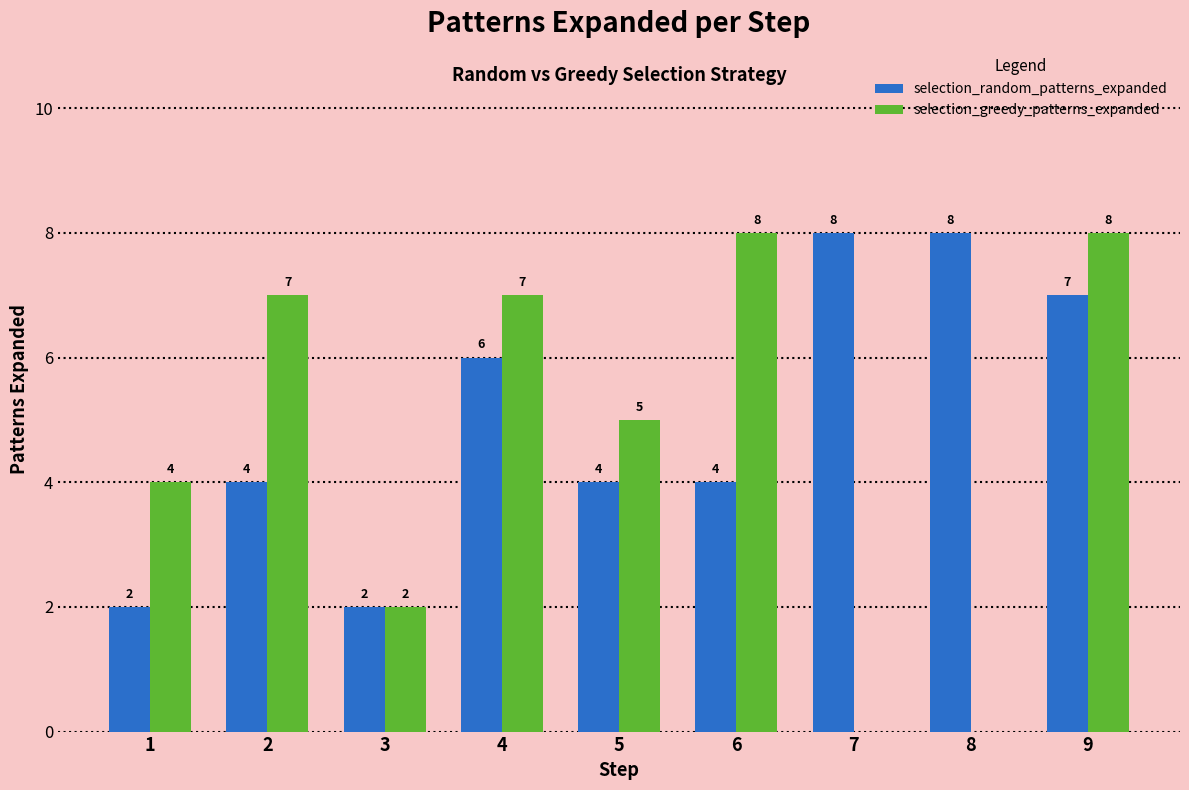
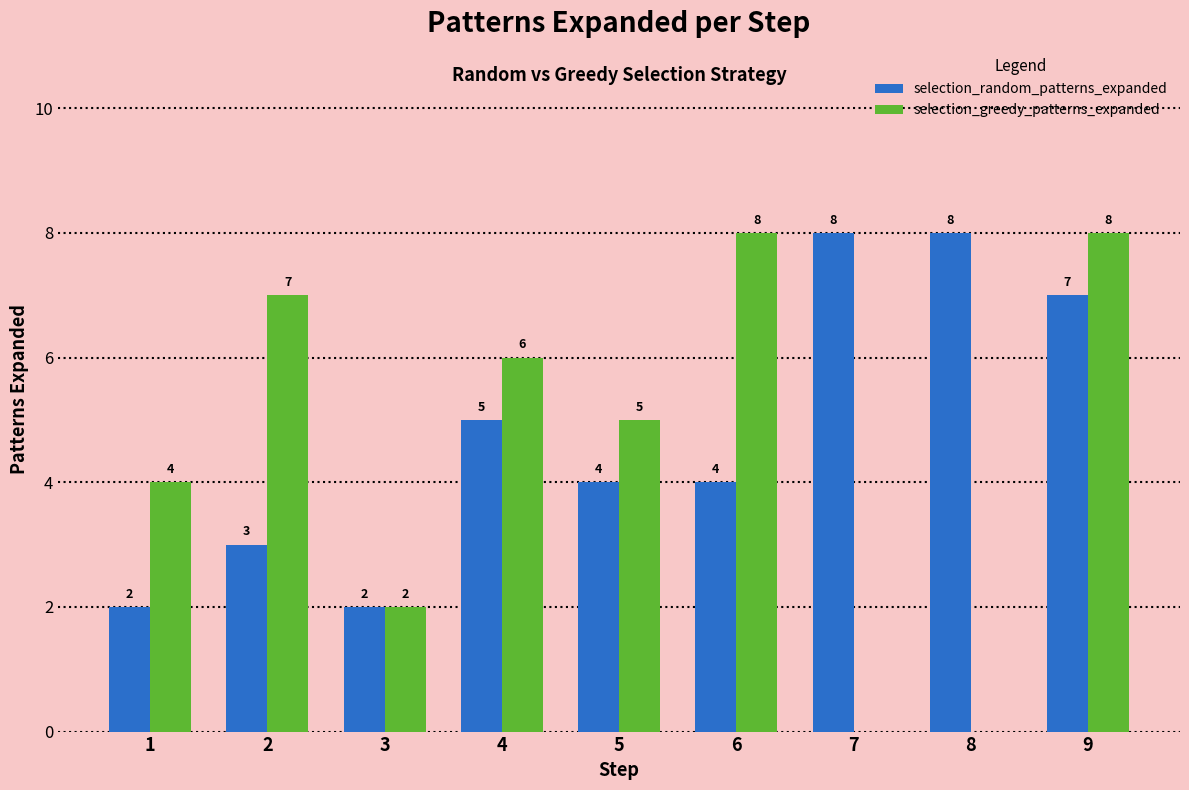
  {
    "selection_random_patterns_expanded": {
      "1": 2,
-     "2": 4,
+     "2": 3,
      "3": 2,
-     "4": 6,
+     "4": 5,
      "5": 4,
      "6": 4,
      "7": 8,
      "8": 8,
      "9": 7
    },
    "selection_greedy_patterns_expanded": {
      "1": 4,
      "2": 7,
      "3": 2,
-     "4": 7,
+     "4": 6,
      "5": 5,
      "6": 8,
      "9": 8
    }
  }
